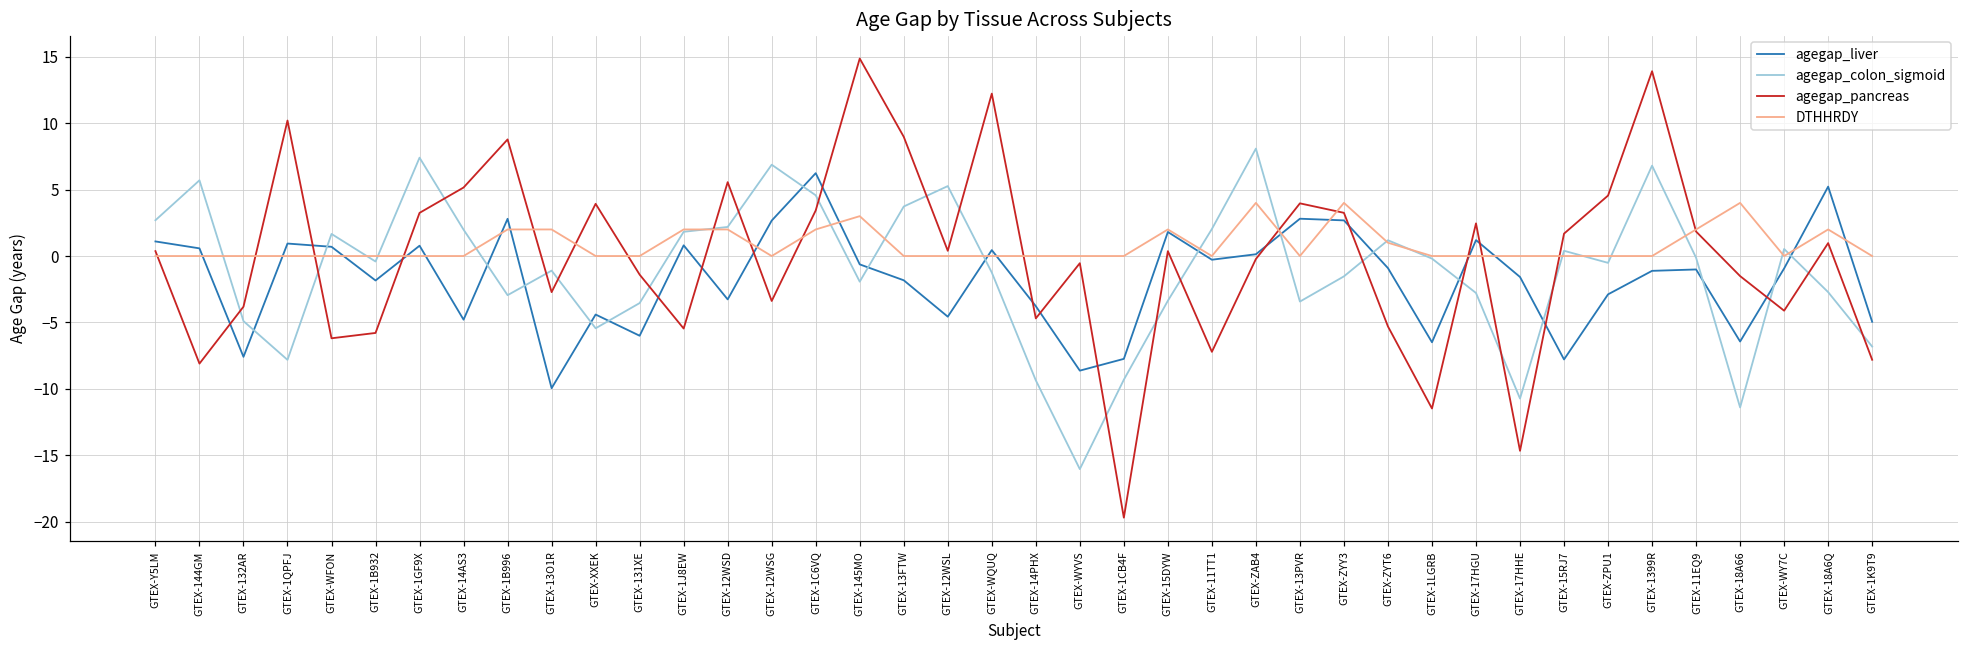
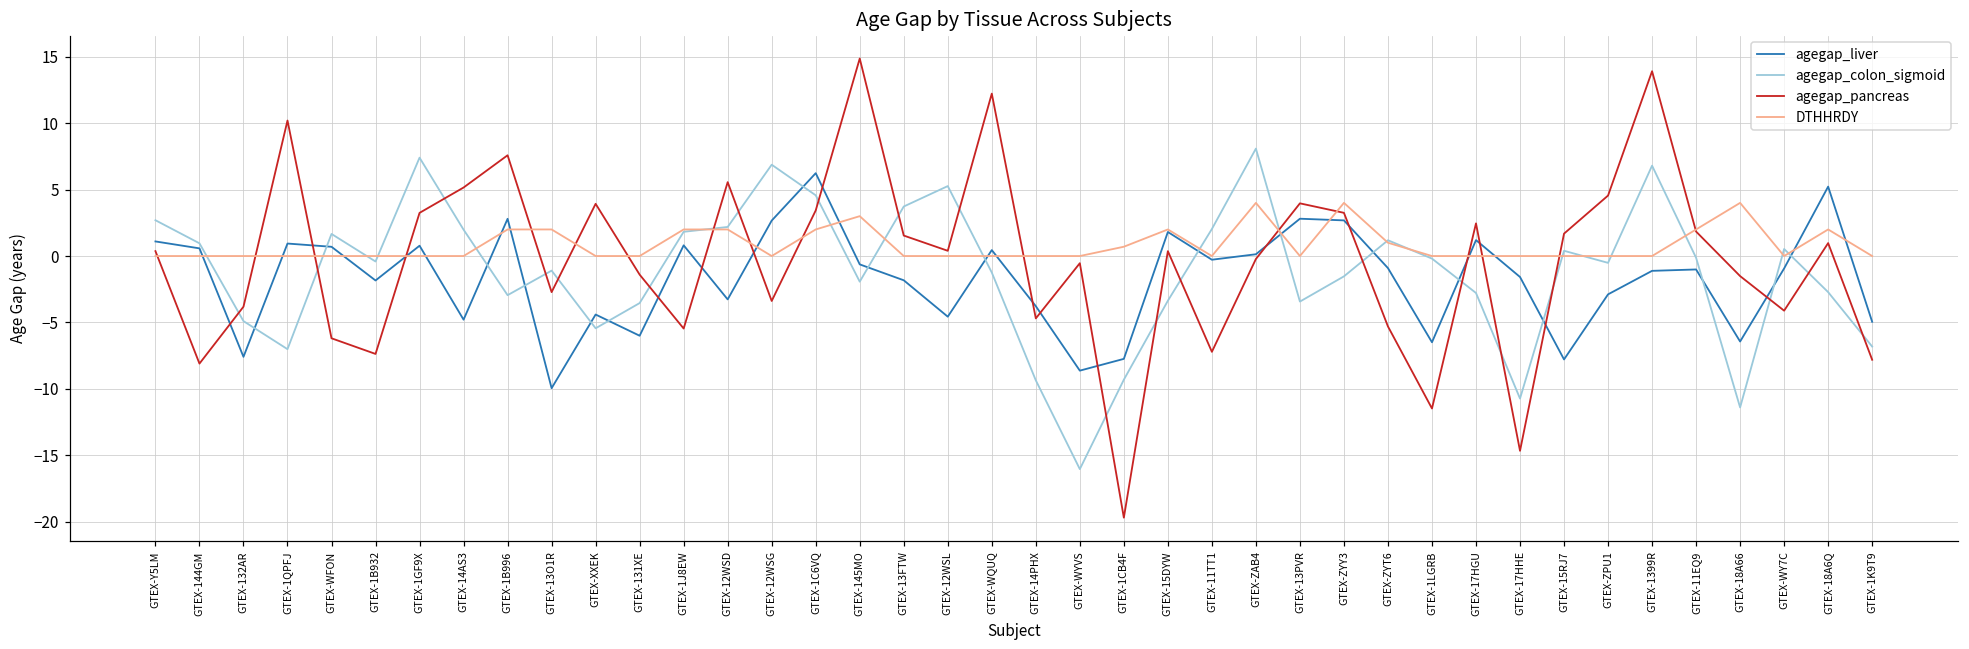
  {
    "agegap_liver": {
      "GTEX-Y5LM": 1.1,
      "GTEX-144GM": 0.6,
      "GTEX-132AR": -7.6,
      "GTEX-1QPFJ": 0.9,
      "GTEX-WFON": 0.7,
      "GTEX-1B932": -1.8,
      "GTEX-1GF9X": 0.8,
      "GTEX-14AS3": -4.8,
      "GTEX-1B996": 2.8,
      "GTEX-13O1R": -9.9,
      "GTEX-XXEK": -4.4,
      "GTEX-131XE": -6.0,
      "GTEX-1J8EW": 0.8,
      "GTEX-12WSD": -3.3,
      "GTEX-12WSG": 2.7,
      "GTEX-1C6VQ": 6.2,
      "GTEX-145MO": -0.6,
      "GTEX-13FTW": -1.8,
      "GTEX-12WSL": -4.6,
      "GTEX-WQUQ": 0.4,
      "GTEX-14PHX": -3.8,
      "GTEX-WYVS": -8.6,
      "GTEX-1CB4F": -7.7,
      "GTEX-11TT1": -0.3,
      "GTEX-ZAB4": 0.1,
      "GTEX-13PVR": 2.8,
      "GTEX-ZYY3": 2.7,
      "GTEX-ZYT6": -0.9,
      "GTEX-1LGRB": -6.5,
      "GTEX-17HGU": 1.2,
      "GTEX-17HHE": -1.6,
      "GTEX-15RJ7": -7.8,
      "GTEX-ZPU1": -2.9,
      "GTEX-1399R": -1.1,
      "GTEX-11EQ9": -1.0,
      "GTEX-18A66": -6.4,
      "GTEX-WY7C": -0.9,
      "GTEX-18A6Q": 5.2,
      "GTEX-1K9T9": -4.9
    },
    "agegap_colon_sigmoid": {
      "GTEX-Y5LM": 2.7,
-     "GTEX-144GM": 5.7,
+     "GTEX-144GM": 1.0,
      "GTEX-132AR": -4.9,
-     "GTEX-1QPFJ": -7.8,
+     "GTEX-1QPFJ": -7.0,
      "GTEX-WFON": 1.7,
      "GTEX-1B932": -0.4,
      "GTEX-1GF9X": 7.4,
      "GTEX-14AS3": 2.0,
      "GTEX-1B996": -2.9,
      "GTEX-13O1R": -1.1,
      "GTEX-XXEK": -5.4,
      "GTEX-131XE": -3.5,
      "GTEX-12WSG": 6.9,
      "GTEX-1C6VQ": 4.6,
      "GTEX-145MO": -1.9,
      "GTEX-13FTW": 3.7,
      "GTEX-12WSL": 5.3,
      "GTEX-WQUQ": -1.2,
      "GTEX-14PHX": -9.4,
      "GTEX-WYVS": -16.0,
      "GTEX-1CB4F": -9.3,
      "GTEX-15DYW": -3.4,
      "GTEX-11TT1": 2.0,
      "GTEX-ZAB4": 8.1,
      "GTEX-13PVR": -3.4,
      "GTEX-ZYY3": -1.5,
      "GTEX-17HGU": -2.8,
      "GTEX-17HHE": -10.7,
      "GTEX-15RJ7": 0.4,
      "GTEX-ZPU1": -0.5,
      "GTEX-1399R": 6.8,
      "GTEX-11EQ9": -0.1,
      "GTEX-18A66": -11.4,
      "GTEX-WY7C": 0.5,
      "GTEX-18A6Q": -2.7,
      "GTEX-1K9T9": -6.8
    },
    "agegap_pancreas": {
      "GTEX-Y5LM": 0.4,
      "GTEX-144GM": -8.1,
      "GTEX-132AR": -3.8,
      "GTEX-1QPFJ": 10.2,
      "GTEX-WFON": -6.2,
-     "GTEX-1B932": -5.8,
+     "GTEX-1B932": -7.4,
      "GTEX-1GF9X": 3.2,
      "GTEX-14AS3": 5.2,
-     "GTEX-1B996": 8.8,
+     "GTEX-1B996": 7.6,
      "GTEX-13O1R": -2.7,
      "GTEX-XXEK": 3.9,
      "GTEX-131XE": -1.4,
      "GTEX-1J8EW": -5.5,
      "GTEX-12WSD": 5.6,
      "GTEX-12WSG": -3.4,
      "GTEX-1C6VQ": 3.4,
      "GTEX-145MO": 14.9,
-     "GTEX-13FTW": 9.0,
+     "GTEX-13FTW": 1.5,
      "GTEX-12WSL": 0.4,
      "GTEX-WQUQ": 12.2,
      "GTEX-14PHX": -4.7,
      "GTEX-WYVS": -0.5,
      "GTEX-1CB4F": -19.7,
      "GTEX-15DYW": 0.4,
      "GTEX-11TT1": -7.2,
      "GTEX-ZAB4": -0.2,
      "GTEX-13PVR": 4.0,
      "GTEX-ZYY3": 3.3,
      "GTEX-ZYT6": -5.3,
      "GTEX-1LGRB": -11.5,
      "GTEX-17HGU": 2.5,
      "GTEX-17HHE": -14.7,
      "GTEX-15RJ7": 1.7,
      "GTEX-ZPU1": 4.6,
      "GTEX-1399R": 13.9,
      "GTEX-18A66": -1.5,
      "GTEX-WY7C": -4.1,
      "GTEX-18A6Q": 1.0,
      "GTEX-1K9T9": -7.8
    },
    "DTHHRDY": {
      "GTEX-Y5LM": 0.0,
      "GTEX-144GM": 0.0,
      "GTEX-132AR": 0.0,
      "GTEX-1QPFJ": 0.0,
      "GTEX-WFON": 0.0,
      "GTEX-1B932": 0.0,
      "GTEX-1GF9X": 0.0,
      "GTEX-14AS3": 0.0,
      "GTEX-1B996": 2.0,
      "GTEX-13O1R": 2.0,
      "GTEX-XXEK": 0.0,
      "GTEX-131XE": 0.0,
      "GTEX-12WSG": 0.0,
      "GTEX-1C6VQ": 2.0,
      "GTEX-145MO": 3.0,
      "GTEX-13FTW": 0.0,
      "GTEX-12WSL": 0.0,
      "GTEX-WQUQ": 0.0,
      "GTEX-14PHX": 0.0,
      "GTEX-WYVS": 0.0,
-     "GTEX-1CB4F": 0.0,
+     "GTEX-1CB4F": 0.7,
      "GTEX-11TT1": 0.0,
      "GTEX-ZAB4": 4.0,
      "GTEX-13PVR": 0.0,
      "GTEX-ZYY3": 4.0,
      "GTEX-17HGU": 0.0,
      "GTEX-17HHE": 0.0,
      "GTEX-15RJ7": 0.0,
      "GTEX-ZPU1": 0.0,
      "GTEX-1399R": 0.0,
      "GTEX-18A66": 4.0,
      "GTEX-WY7C": 0.0,
      "GTEX-18A6Q": 2.0,
      "GTEX-1K9T9": 0.0
    }
  }
